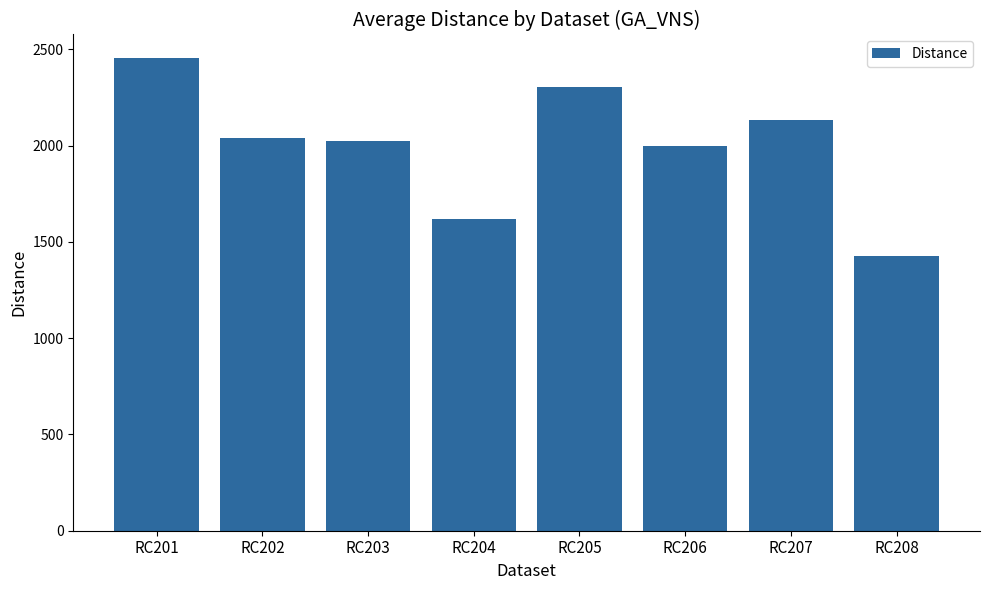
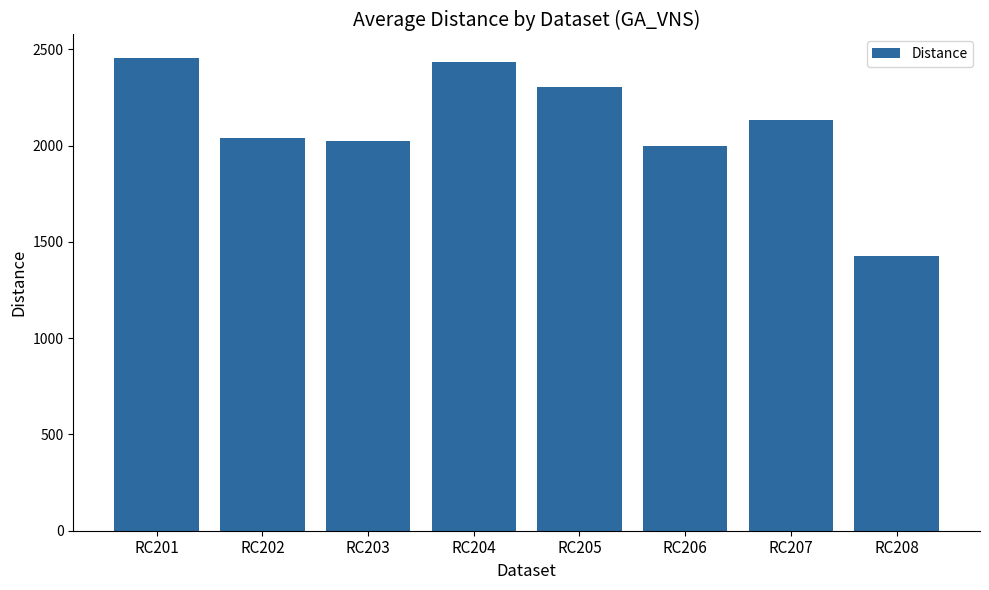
  {
    "RC201": 2450,
    "RC202": 2040,
    "RC203": 2030,
-   "RC204": 1620,
+   "RC204": 2430,
    "RC205": 2300,
    "RC206": 2000,
    "RC207": 2130,
    "RC208": 1430
  }
